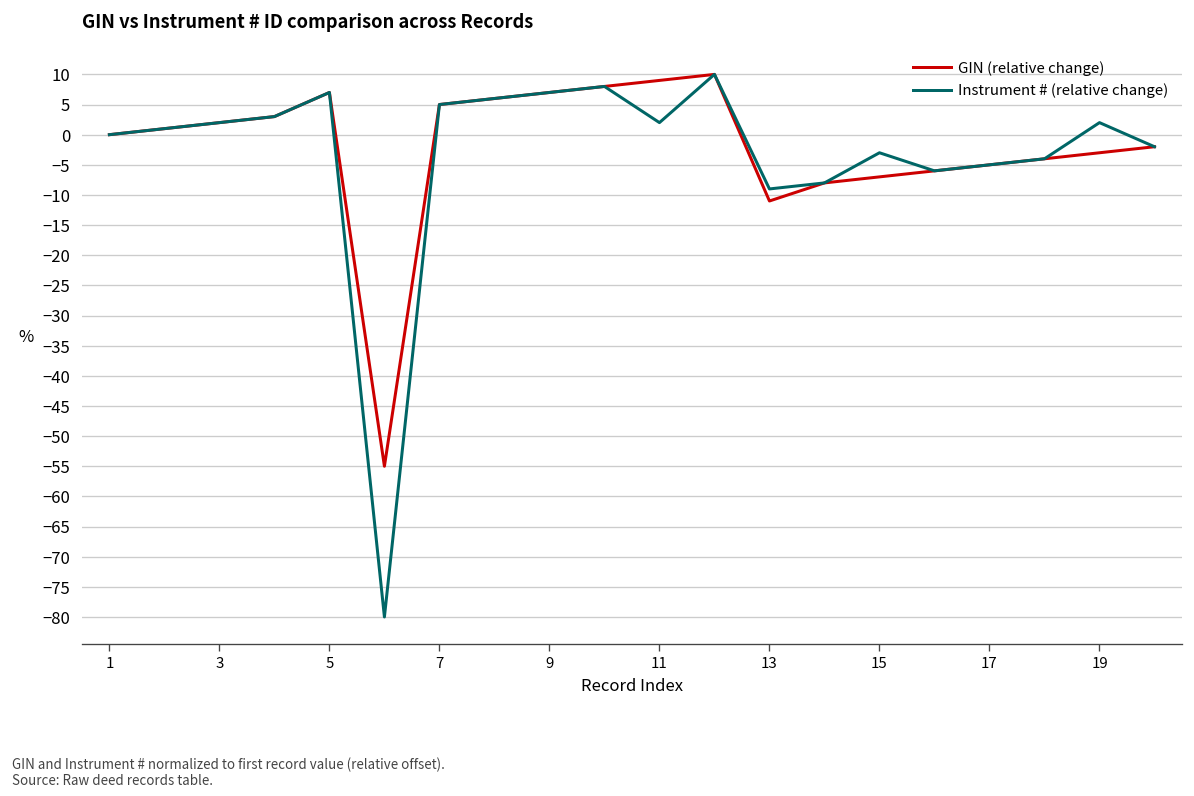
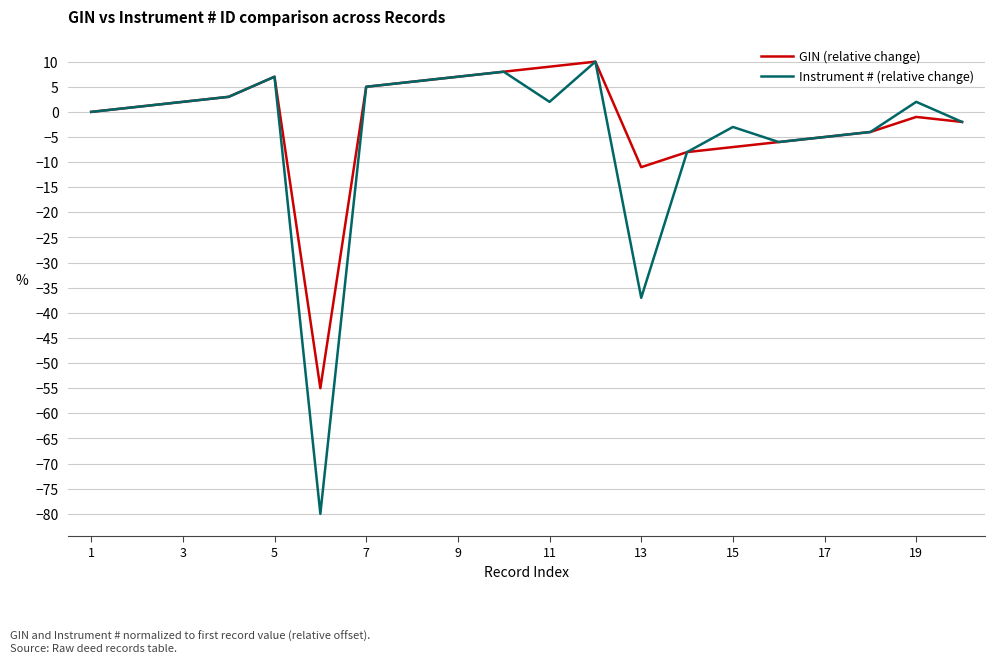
  {
    "GIN (relative change)": {
      "11": 9,
      "13": -11,
      "15": -7,
-     "19": -3
+     "19": -1
    },
    "Instrument # (relative change)": {
      "11": 2,
-     "13": -9,
+     "13": -37,
      "15": -3,
      "19": 2
    }
  }
